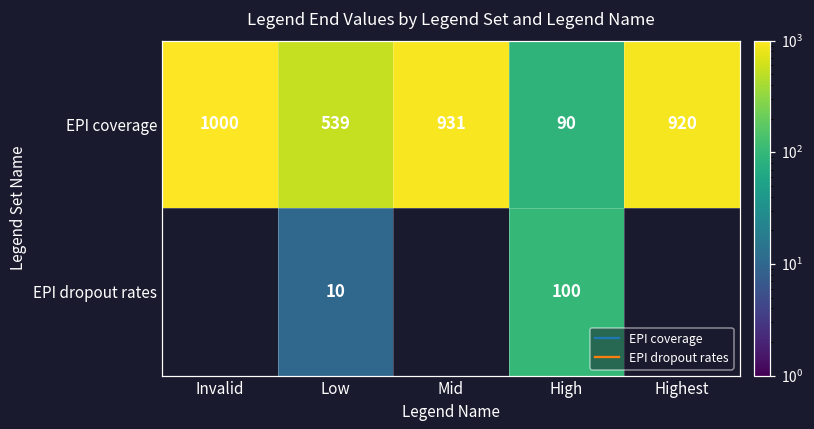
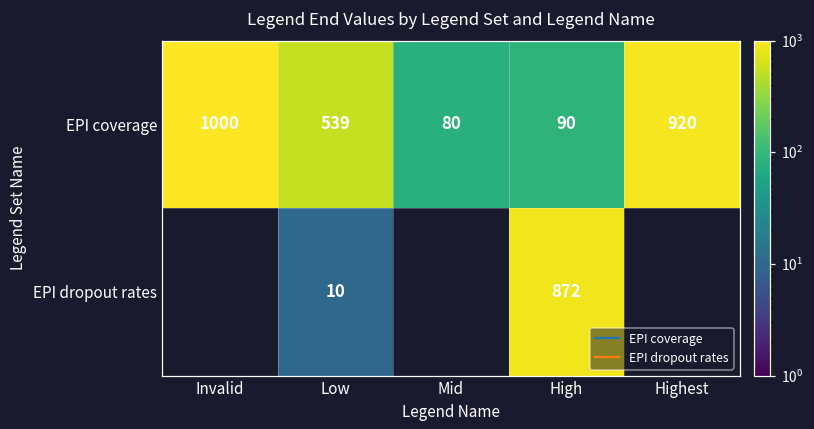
  {
    "EPI coverage": {
      "Invalid": 1000,
      "Low": 539,
-     "Mid": 931,
+     "Mid": 80,
      "High": 90,
      "Highest": 920
    },
    "EPI dropout rates": {
      "Low": 10,
-     "High": 100
+     "High": 872
    }
  }
